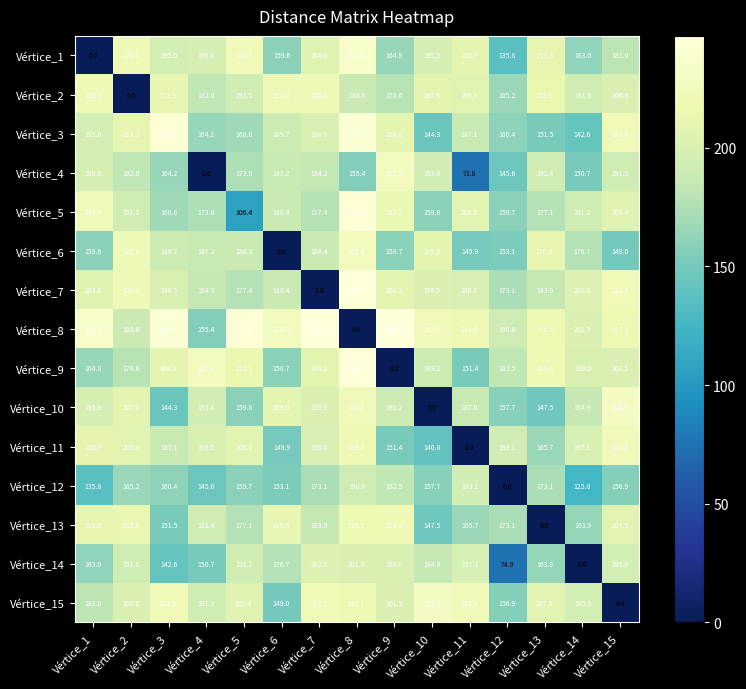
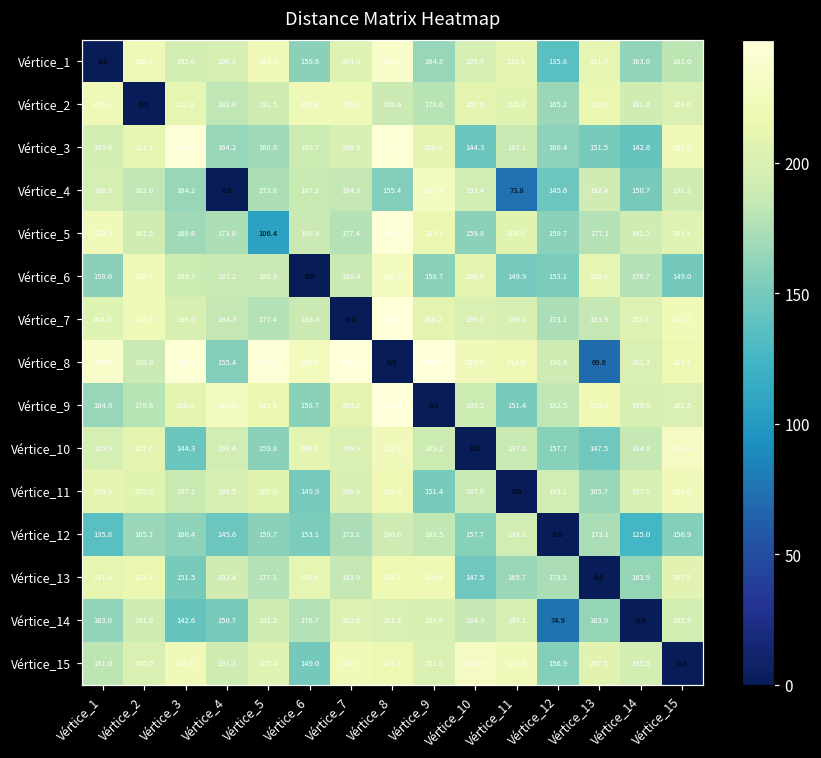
  {
    "Vértice_8": {
      "Vértice_1": 235.0,
      "Vértice_2": 188.6,
      "Vértice_4": 155.4,
      "Vértice_6": 226.0,
      "Vértice_8": 0.0,
      "Vértice_10": 222.8,
      "Vértice_11": 218.6,
      "Vértice_12": 190.8,
-     "Vértice_13": 216.2,
+     "Vértice_13": 69.8,
      "Vértice_14": 201.3,
      "Vértice_15": 217.1
    },
    "Vértice_11": {
      "Vértice_1": 210.3,
      "Vértice_2": 205.8,
      "Vértice_3": 187.1,
      "Vértice_4": 199.5,
      "Vértice_5": 206.0,
      "Vértice_6": 149.9,
      "Vértice_7": 198.8,
      "Vértice_8": 218.6,
      "Vértice_9": 151.4,
-     "Vértice_10": 140.8,
+     "Vértice_10": 187.0,
      "Vértice_11": 0.0,
      "Vértice_12": 193.1,
      "Vértice_13": 165.7,
      "Vértice_14": 197.1,
      "Vértice_15": 222.8
    }
  }
